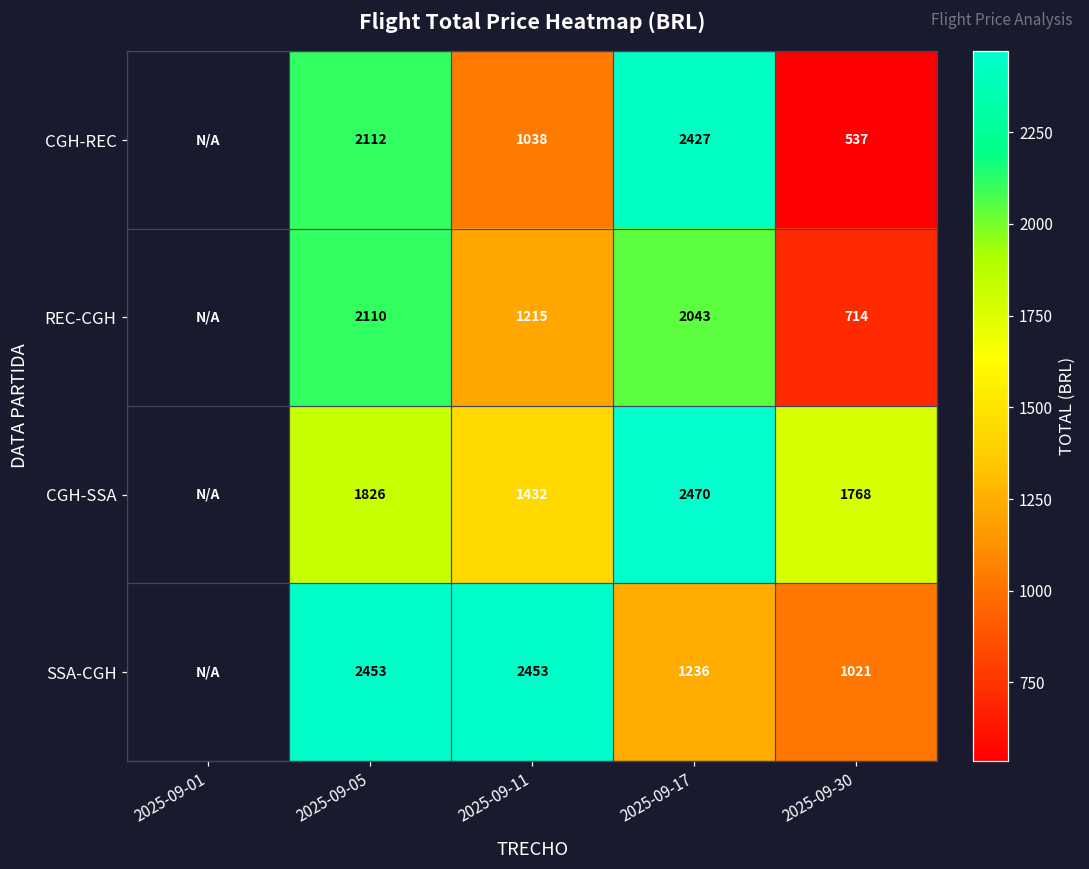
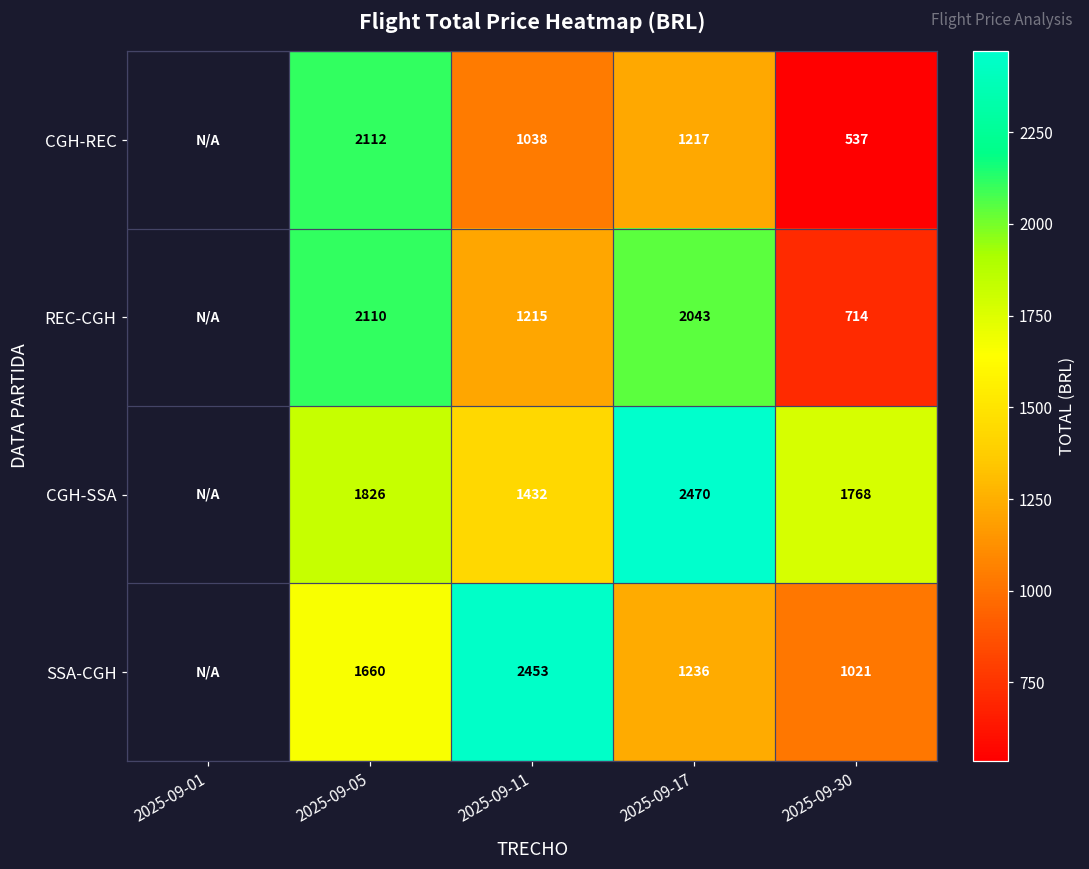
  {
    "CGH-REC": {
      "2025-09-05": 2112,
      "2025-09-11": 1038,
-     "2025-09-17": 2427,
+     "2025-09-17": 1217,
      "2025-09-30": 537
    },
    "REC-CGH": {
      "2025-09-05": 2110,
      "2025-09-11": 1215,
      "2025-09-17": 2043,
      "2025-09-30": 714
    },
    "CGH-SSA": {
      "2025-09-05": 1826,
      "2025-09-11": 1432,
      "2025-09-17": 2470,
      "2025-09-30": 1768
    },
    "SSA-CGH": {
-     "2025-09-05": 2453,
+     "2025-09-05": 1660,
      "2025-09-11": 2453,
      "2025-09-17": 1236,
      "2025-09-30": 1021
    }
  }
